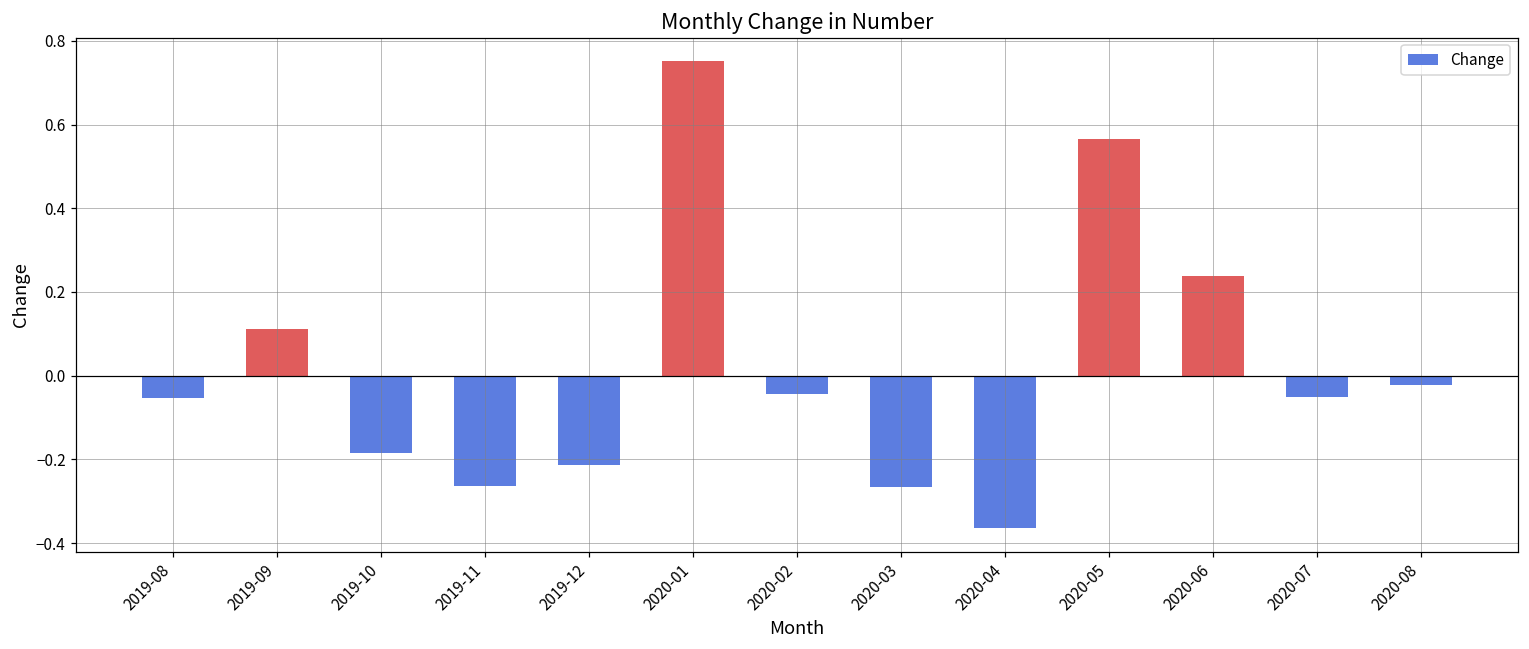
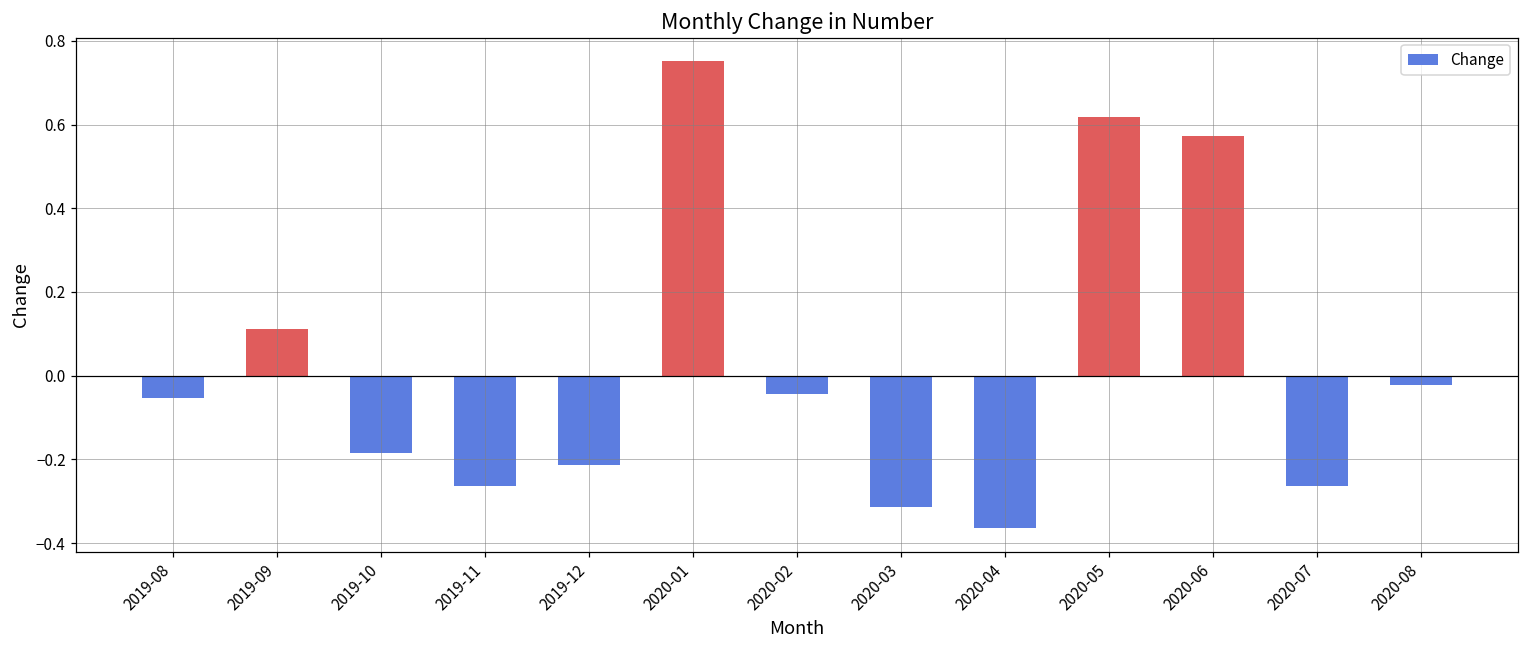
  {
    "2019-08": -0.05,
    "2019-09": 0.11,
    "2019-10": -0.18,
    "2019-11": -0.26,
    "2019-12": -0.21,
    "2020-01": 0.75,
    "2020-02": -0.04,
-   "2020-03": -0.27,
+   "2020-03": -0.31,
    "2020-04": -0.36,
-   "2020-05": 0.57,
-   "2020-06": 0.24,
-   "2020-07": -0.05,
+   "2020-05": 0.62,
+   "2020-06": 0.57,
+   "2020-07": -0.26,
    "2020-08": -0.02
  }
